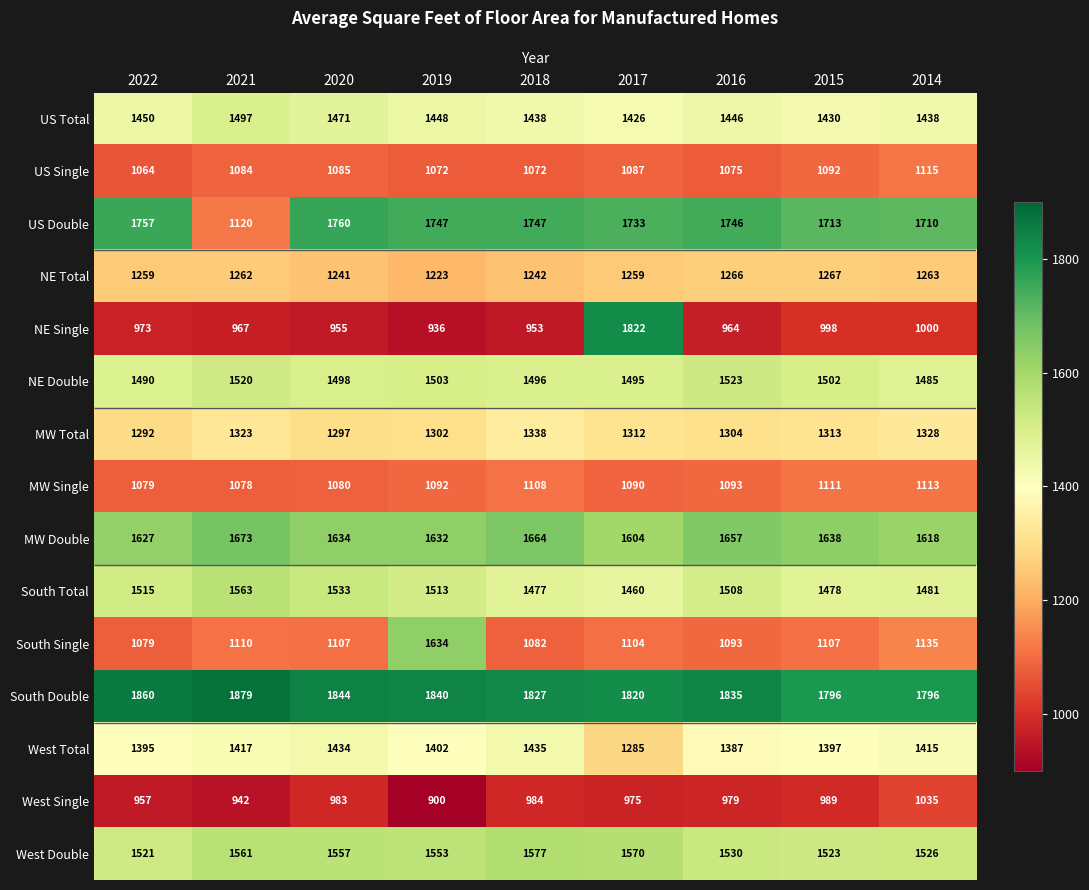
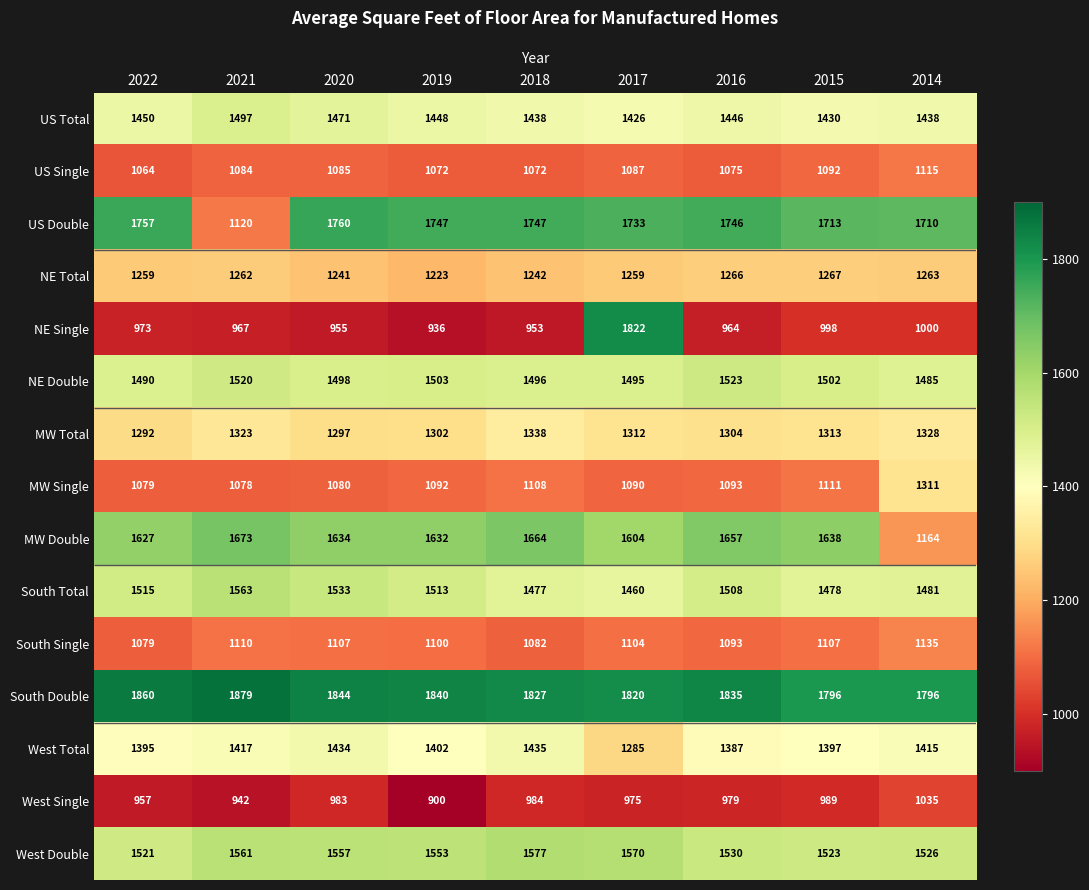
  {
    "US Total": {
      "2022": 1450,
      "2021": 1497,
      "2020": 1471,
      "2019": 1448,
      "2018": 1438,
      "2017": 1426,
      "2016": 1446,
      "2015": 1430,
      "2014": 1438
    },
    "US Single": {
      "2022": 1064,
      "2021": 1084,
      "2020": 1085,
      "2019": 1072,
      "2018": 1072,
      "2017": 1087,
      "2016": 1075,
      "2015": 1092,
      "2014": 1115
    },
    "US Double": {
      "2022": 1757,
      "2021": 1120,
      "2020": 1760,
      "2019": 1747,
      "2018": 1747,
      "2017": 1733,
      "2016": 1746,
      "2015": 1713,
      "2014": 1710
    },
    "NE Total": {
      "2022": 1259,
      "2021": 1262,
      "2020": 1241,
      "2019": 1223,
      "2018": 1242,
      "2017": 1259,
      "2016": 1266,
      "2015": 1267,
      "2014": 1263
    },
    "NE Single": {
      "2022": 973,
      "2021": 967,
      "2020": 955,
      "2019": 936,
      "2018": 953,
      "2017": 1822,
      "2016": 964,
      "2015": 998,
      "2014": 1000
    },
    "NE Double": {
      "2022": 1490,
      "2021": 1520,
      "2020": 1498,
      "2019": 1503,
      "2018": 1496,
      "2017": 1495,
      "2016": 1523,
      "2015": 1502,
      "2014": 1485
    },
    "MW Total": {
      "2022": 1292,
      "2021": 1323,
      "2020": 1297,
      "2019": 1302,
      "2018": 1338,
      "2017": 1312,
      "2016": 1304,
      "2015": 1313,
      "2014": 1328
    },
    "MW Single": {
      "2022": 1079,
      "2021": 1078,
      "2020": 1080,
      "2019": 1092,
      "2018": 1108,
      "2017": 1090,
      "2016": 1093,
      "2015": 1111,
-     "2014": 1113
+     "2014": 1311
    },
    "MW Double": {
      "2022": 1627,
      "2021": 1673,
      "2020": 1634,
      "2019": 1632,
      "2018": 1664,
      "2017": 1604,
      "2016": 1657,
      "2015": 1638,
-     "2014": 1618
+     "2014": 1164
    },
    "South Total": {
      "2022": 1515,
      "2021": 1563,
      "2020": 1533,
      "2019": 1513,
      "2018": 1477,
      "2017": 1460,
      "2016": 1508,
      "2015": 1478,
      "2014": 1481
    },
    "South Single": {
      "2022": 1079,
      "2021": 1110,
      "2020": 1107,
-     "2019": 1634,
+     "2019": 1100,
      "2018": 1082,
      "2017": 1104,
      "2016": 1093,
      "2015": 1107,
      "2014": 1135
    },
    "South Double": {
      "2022": 1860,
      "2021": 1879,
      "2020": 1844,
      "2019": 1840,
      "2018": 1827,
      "2017": 1820,
      "2016": 1835,
      "2015": 1796,
      "2014": 1796
    },
    "West Total": {
      "2022": 1395,
      "2021": 1417,
      "2020": 1434,
      "2019": 1402,
      "2018": 1435,
      "2017": 1285,
      "2016": 1387,
      "2015": 1397,
      "2014": 1415
    },
    "West Single": {
      "2022": 957,
      "2021": 942,
      "2020": 983,
      "2019": 900,
      "2018": 984,
      "2017": 975,
      "2016": 979,
      "2015": 989,
      "2014": 1035
    },
    "West Double": {
      "2022": 1521,
      "2021": 1561,
      "2020": 1557,
      "2019": 1553,
      "2018": 1577,
      "2017": 1570,
      "2016": 1530,
      "2015": 1523,
      "2014": 1526
    }
  }
